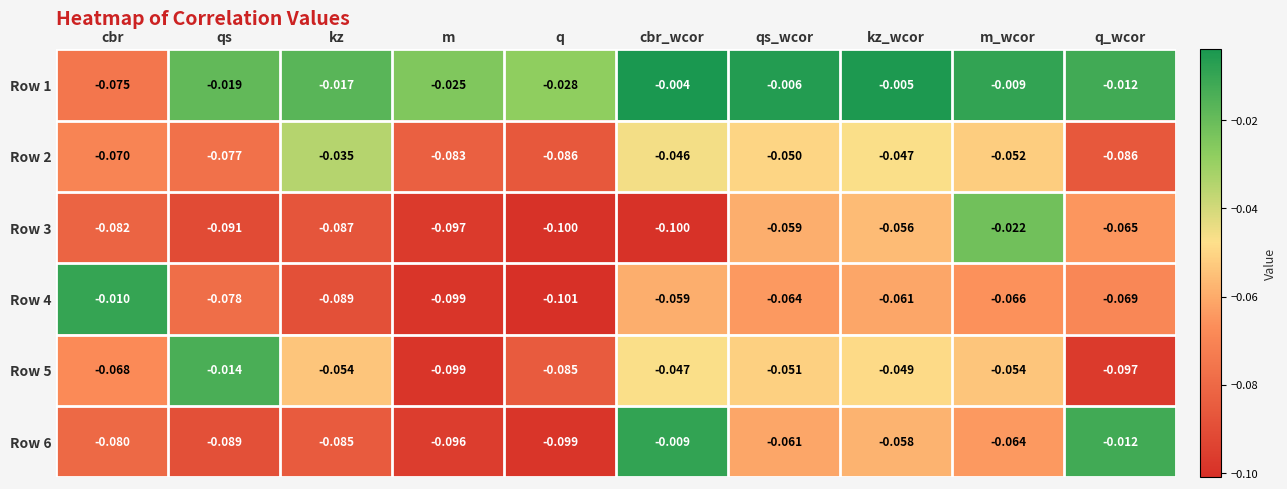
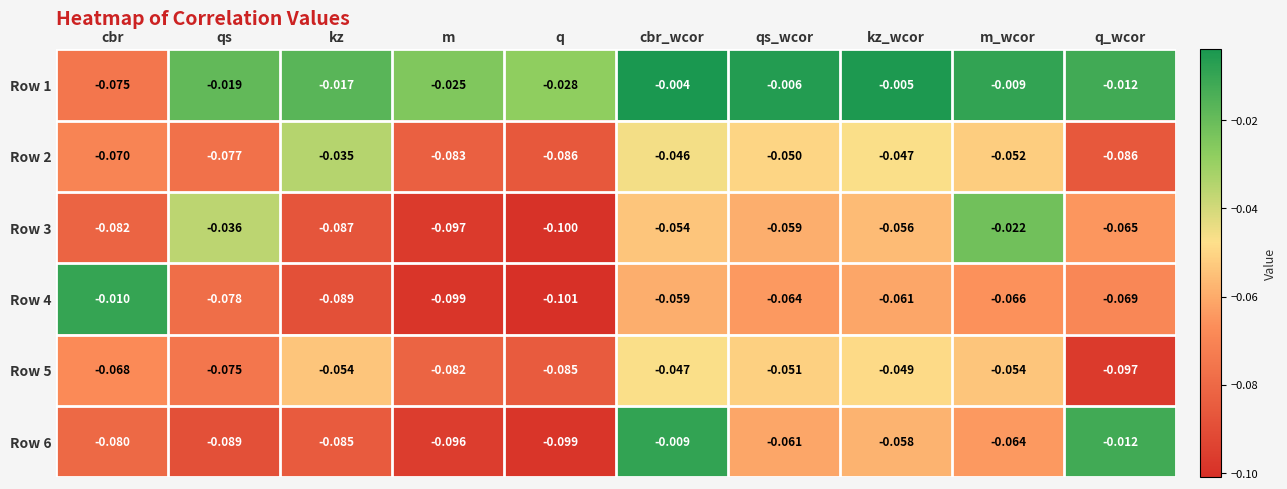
  {
    "Row 1": {
      "cbr": -0.075,
      "qs": -0.019,
      "kz": -0.017,
      "m": -0.025,
      "q": -0.028,
      "cbr_wcor": -0.004,
      "qs_wcor": -0.006,
      "kz_wcor": -0.005,
      "m_wcor": -0.009,
      "q_wcor": -0.012
    },
    "Row 2": {
      "cbr": -0.070,
      "qs": -0.077,
      "kz": -0.035,
      "m": -0.083,
      "q": -0.086,
      "cbr_wcor": -0.046,
      "qs_wcor": -0.050,
      "kz_wcor": -0.047,
      "m_wcor": -0.052,
      "q_wcor": -0.086
    },
    "Row 3": {
      "cbr": -0.082,
-     "qs": -0.091,
+     "qs": -0.036,
      "kz": -0.087,
      "m": -0.097,
      "q": -0.100,
-     "cbr_wcor": -0.100,
+     "cbr_wcor": -0.054,
      "qs_wcor": -0.059,
      "kz_wcor": -0.056,
      "m_wcor": -0.022,
      "q_wcor": -0.065
    },
    "Row 4": {
      "cbr": -0.010,
      "qs": -0.078,
      "kz": -0.089,
      "m": -0.099,
      "q": -0.101,
      "cbr_wcor": -0.059,
      "qs_wcor": -0.064,
      "kz_wcor": -0.061,
      "m_wcor": -0.066,
      "q_wcor": -0.069
    },
    "Row 5": {
      "cbr": -0.068,
-     "qs": -0.014,
+     "qs": -0.075,
      "kz": -0.054,
-     "m": -0.099,
+     "m": -0.082,
      "q": -0.085,
      "cbr_wcor": -0.047,
      "qs_wcor": -0.051,
      "kz_wcor": -0.049,
      "m_wcor": -0.054,
      "q_wcor": -0.097
    },
    "Row 6": {
      "cbr": -0.080,
      "qs": -0.089,
      "kz": -0.085,
      "m": -0.096,
      "q": -0.099,
      "cbr_wcor": -0.009,
      "qs_wcor": -0.061,
      "kz_wcor": -0.058,
      "m_wcor": -0.064,
      "q_wcor": -0.012
    }
  }
